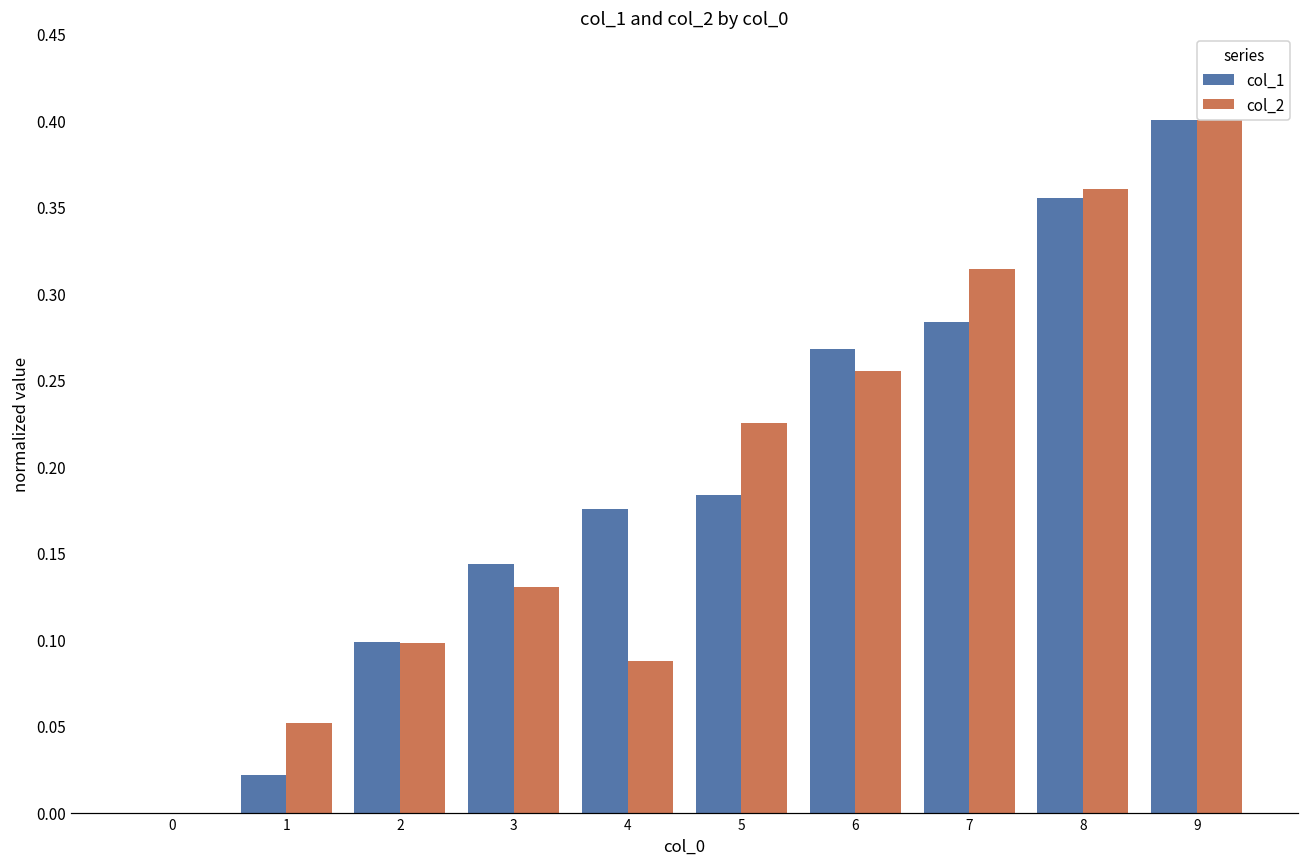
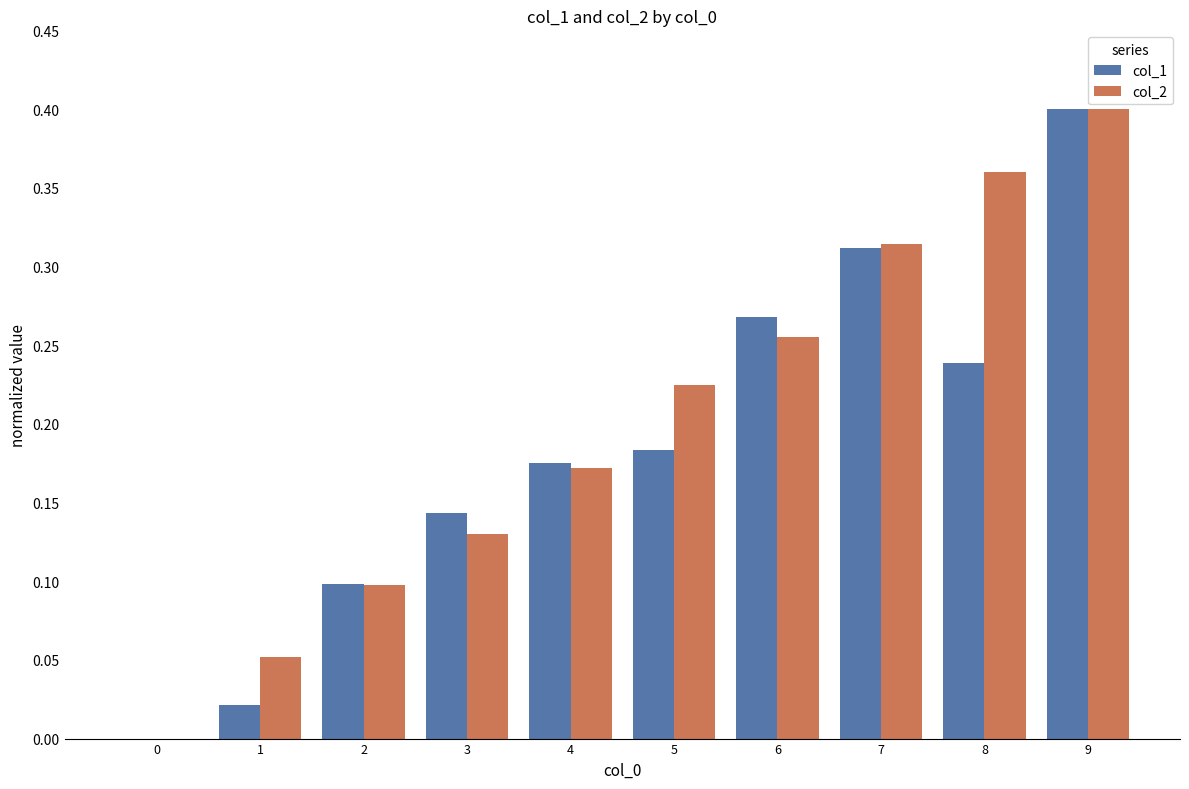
  {
    "col_1": {
      "0": 0.000,
      "1": 0.021,
      "2": 0.098,
      "3": 0.144,
      "4": 0.175,
      "5": 0.184,
      "6": 0.268,
-     "7": 0.283,
-     "8": 0.355,
+     "7": 0.312,
+     "8": 0.239,
      "9": 0.400
    },
    "col_2": {
      "0": 0.000,
      "1": 0.052,
      "2": 0.098,
      "3": 0.130,
-     "4": 0.088,
+     "4": 0.172,
      "5": 0.225,
      "6": 0.255,
      "7": 0.314,
      "8": 0.360,
      "9": 0.400
    }
  }
